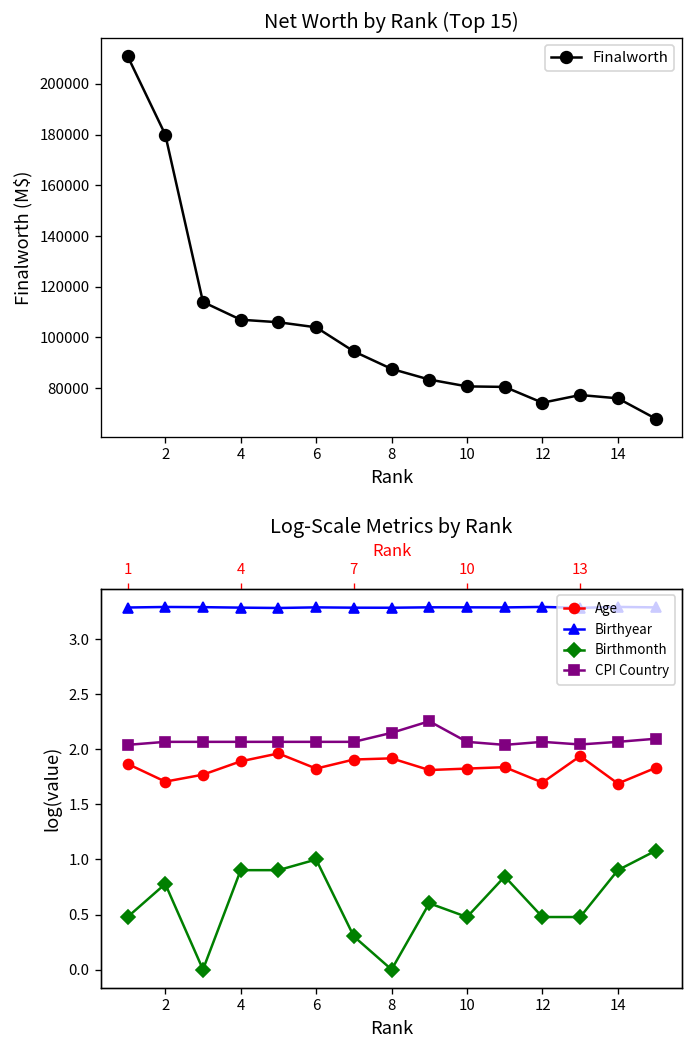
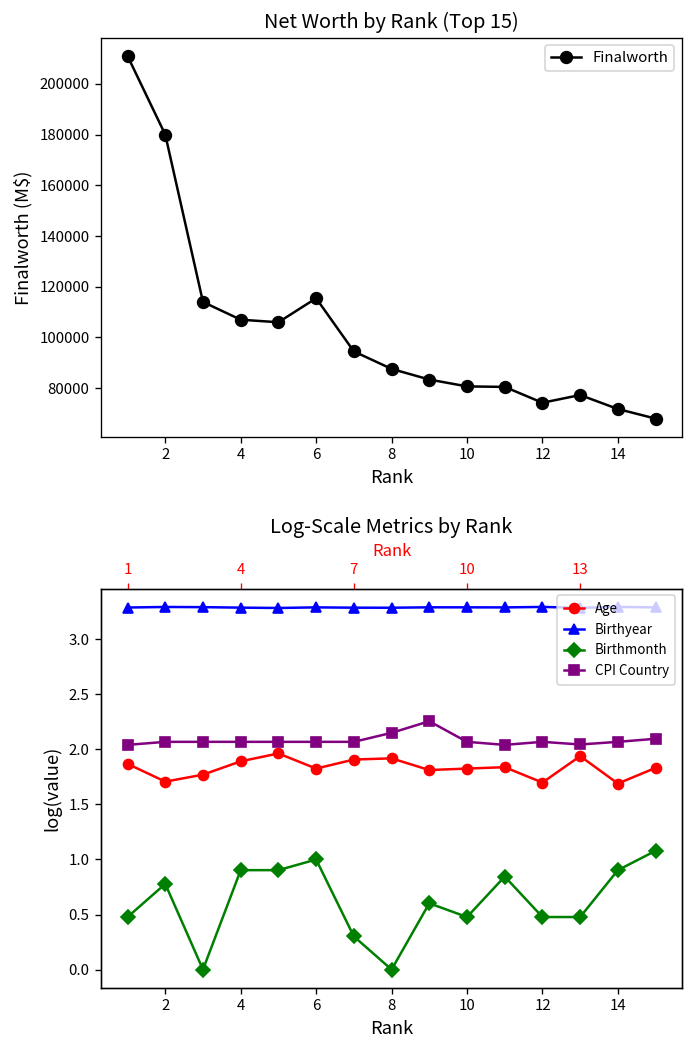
  {
    "Net Worth by Rank (Top 15)": {
      "2": 180000,
      "4": 107000,
-     "6": 104000,
+     "6": 115000,
      "8": 88000,
      "10": 81000,
      "12": 74000,
-     "14": 76000
+     "14": 72000
    },
    "Log-Scale Metrics by Rank": {
      "Age": {
        "1": 1.9,
        "2": 1.7,
        "4": 1.9,
        "6": 1.8,
        "7": 1.9,
        "8": 1.9,
        "10": 1.8,
        "12": 1.7,
        "13": 1.9,
        "14": 1.7
      },
      "Birthyear": {
        "1": 3.3,
        "2": 3.3,
        "4": 3.3,
        "6": 3.3,
        "7": 3.3,
        "8": 3.3,
        "10": 3.3,
        "12": 3.3
      },
      "Birthmonth": {
        "1": 0.5,
        "2": 0.8,
        "4": 0.9,
        "6": 1.0,
        "7": 0.3,
        "8": 0.0,
        "10": 0.5,
        "12": 0.5,
        "13": 0.5,
        "14": 0.9
      },
      "CPI Country": {
        "1": 2.0,
        "2": 2.1,
        "4": 2.1,
        "6": 2.1,
        "7": 2.1,
        "8": 2.2,
        "10": 2.1,
        "12": 2.1,
        "13": 2.0,
        "14": 2.1
      }
    }
  }
